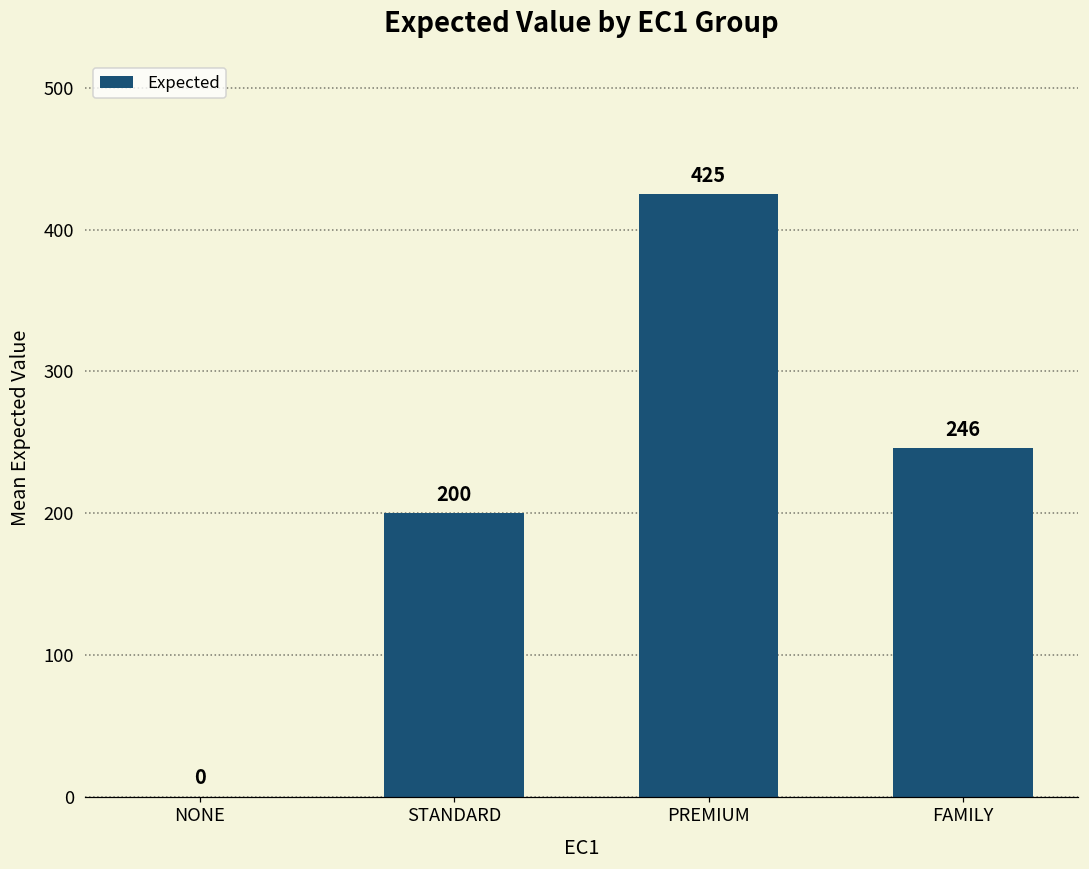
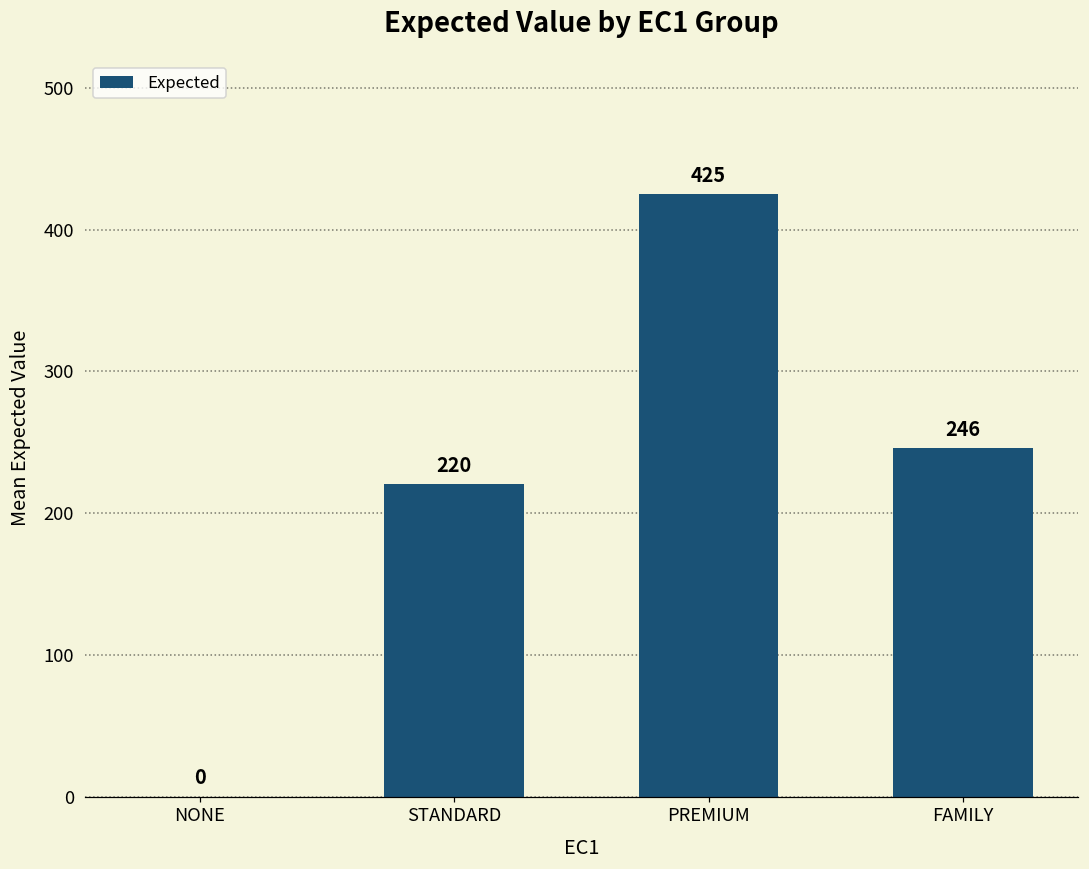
  {
    "NONE": 0,
-   "STANDARD": 200,
+   "STANDARD": 220,
    "PREMIUM": 425,
    "FAMILY": 246
  }
